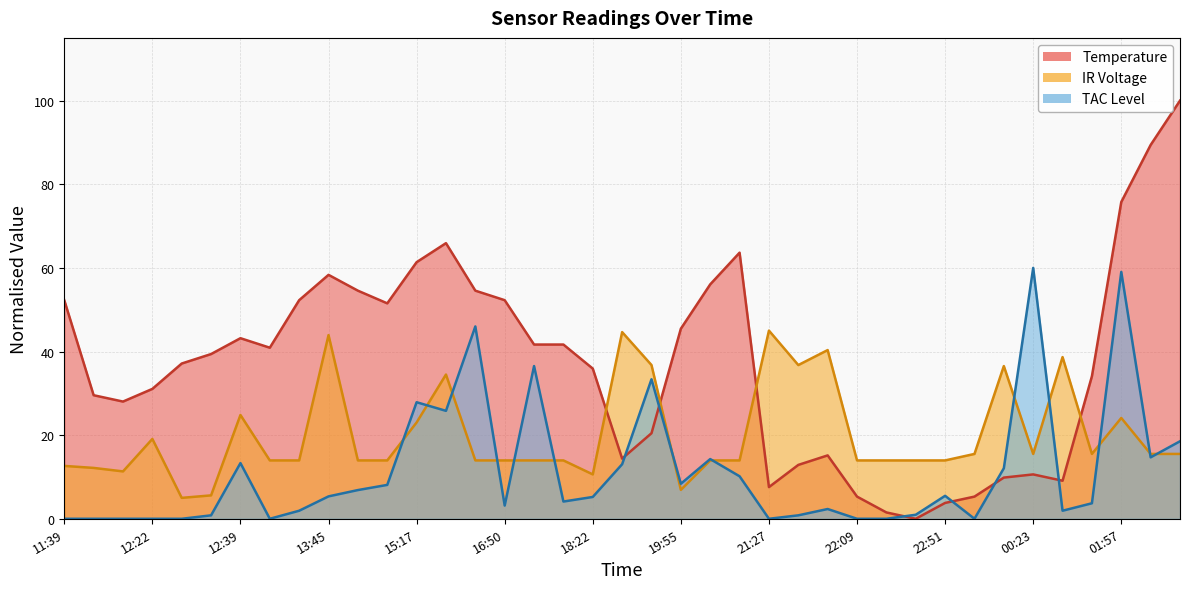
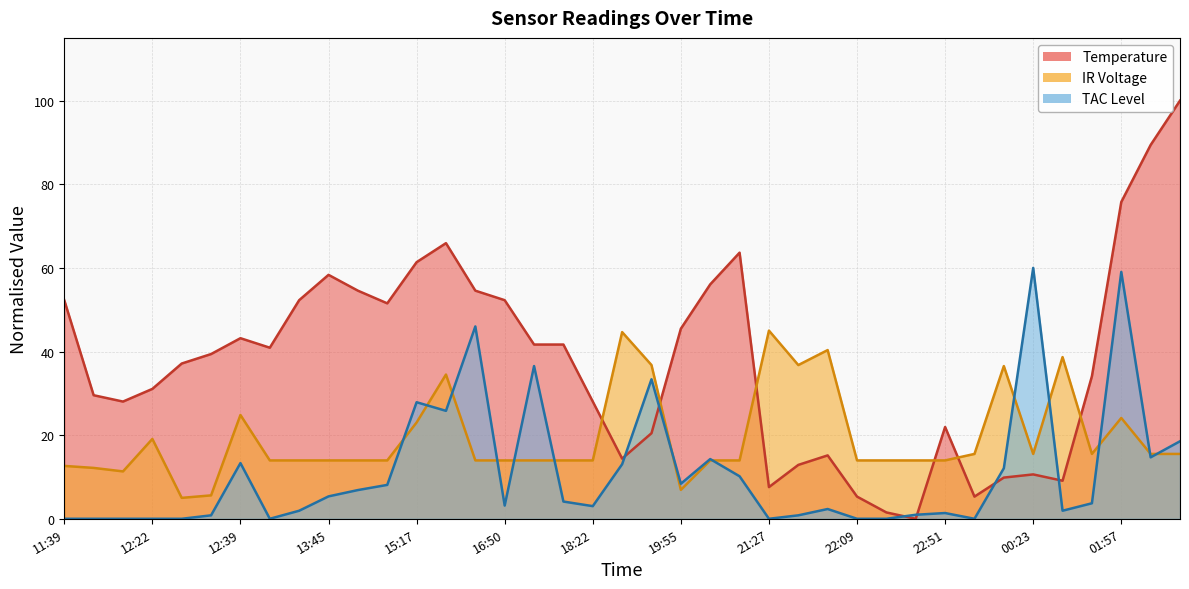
  {
    "Temperature": {
      "11:39": 52,
      "12:22": 31,
      "12:39": 43,
      "13:45": 58,
      "15:17": 61,
      "16:50": 52,
-     "18:22": 36,
+     "18:22": 28,
      "19:55": 45,
      "21:27": 8,
      "22:09": 5,
-     "22:51": 4,
+     "22:51": 22,
      "00:23": 11,
      "01:57": 76
    },
    "IR Voltage": {
      "11:39": 13,
      "12:22": 19,
      "12:39": 25,
-     "13:45": 44,
+     "13:45": 14,
      "15:17": 23,
      "16:50": 14,
-     "18:22": 11,
+     "18:22": 14,
      "19:55": 7,
      "21:27": 45,
      "22:09": 14,
      "22:51": 14,
      "00:23": 16,
      "01:57": 24
    },
    "TAC Level": {
      "11:39": 0,
      "12:22": 0,
      "12:39": 13,
      "13:45": 5,
      "15:17": 28,
      "16:50": 3,
-     "18:22": 5,
+     "18:22": 3,
      "19:55": 8,
      "21:27": 0,
      "22:09": 0,
-     "22:51": 5,
+     "22:51": 1,
      "00:23": 60,
      "01:57": 59
    }
  }
